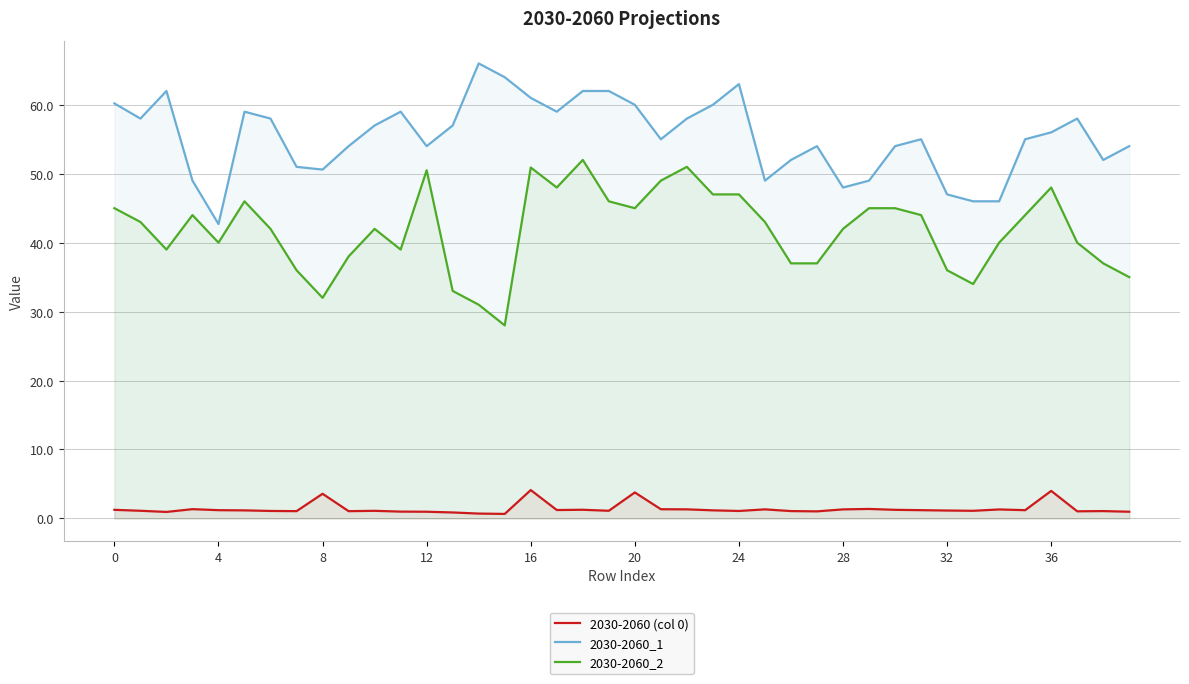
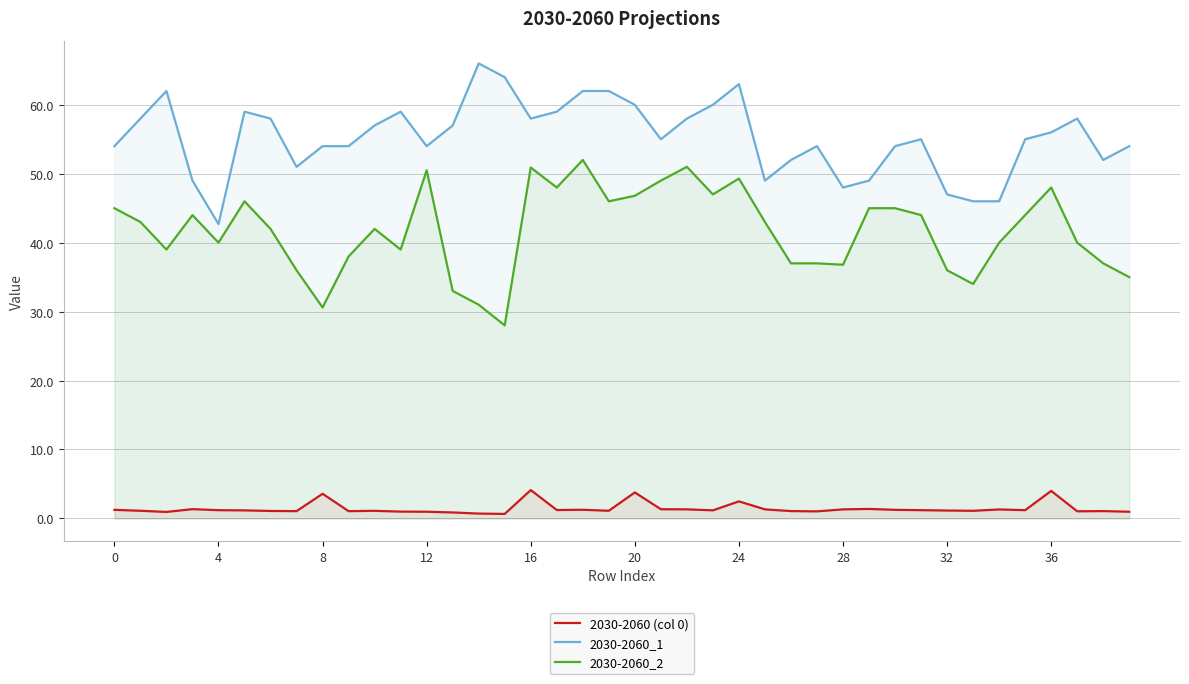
  {
    "2030-2060 (col 0)": {
      "0": 1,
      "4": 1,
      "8": 4,
      "12": 1,
      "16": 4,
      "20": 4,
-     "24": 1,
+     "24": 2,
      "28": 1,
      "32": 1,
      "36": 4
    },
    "2030-2060_1": {
-     "0": 60,
+     "0": 54,
      "4": 43,
-     "8": 51,
+     "8": 54,
      "12": 54,
-     "16": 61,
+     "16": 58,
      "20": 60,
      "24": 63,
      "28": 48,
      "32": 47,
      "36": 56
    },
    "2030-2060_2": {
      "0": 45,
      "4": 40,
-     "8": 32,
+     "8": 31,
      "12": 51,
      "16": 51,
-     "20": 45,
-     "24": 47,
-     "28": 42,
+     "20": 47,
+     "24": 49,
+     "28": 37,
      "32": 36,
      "36": 48
    }
  }
